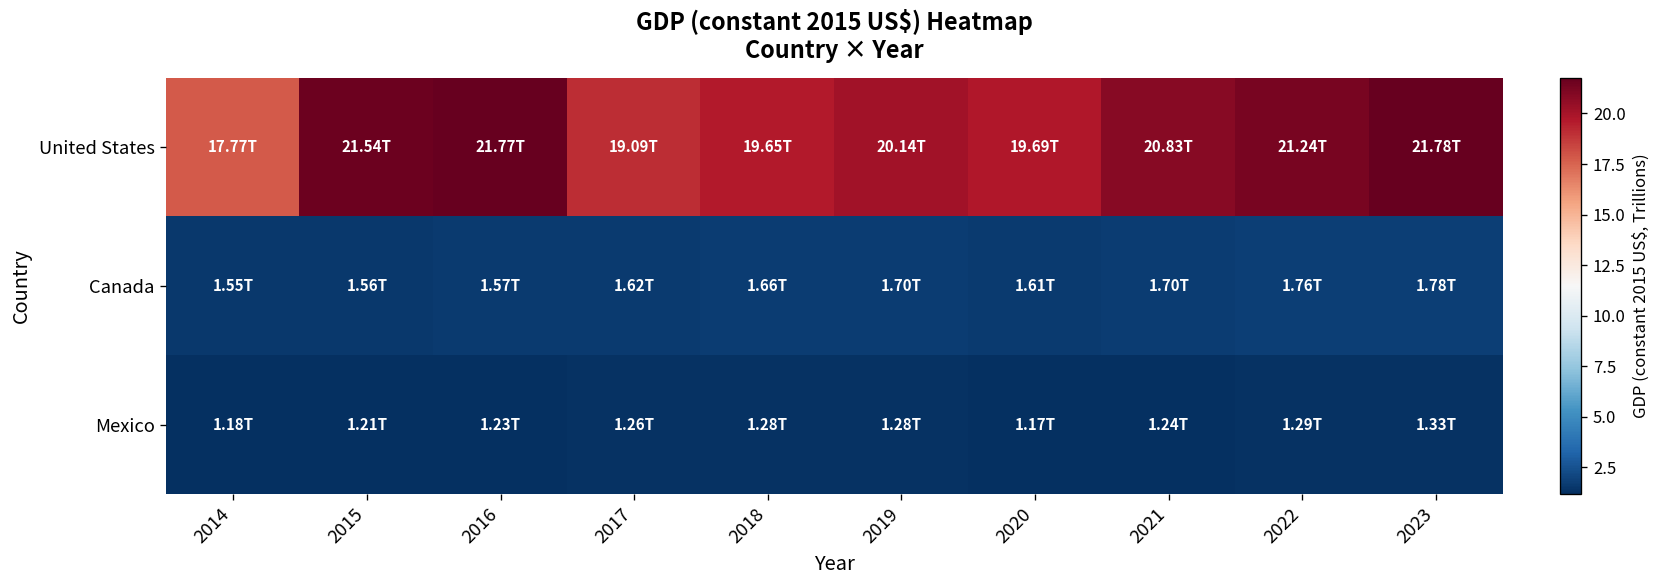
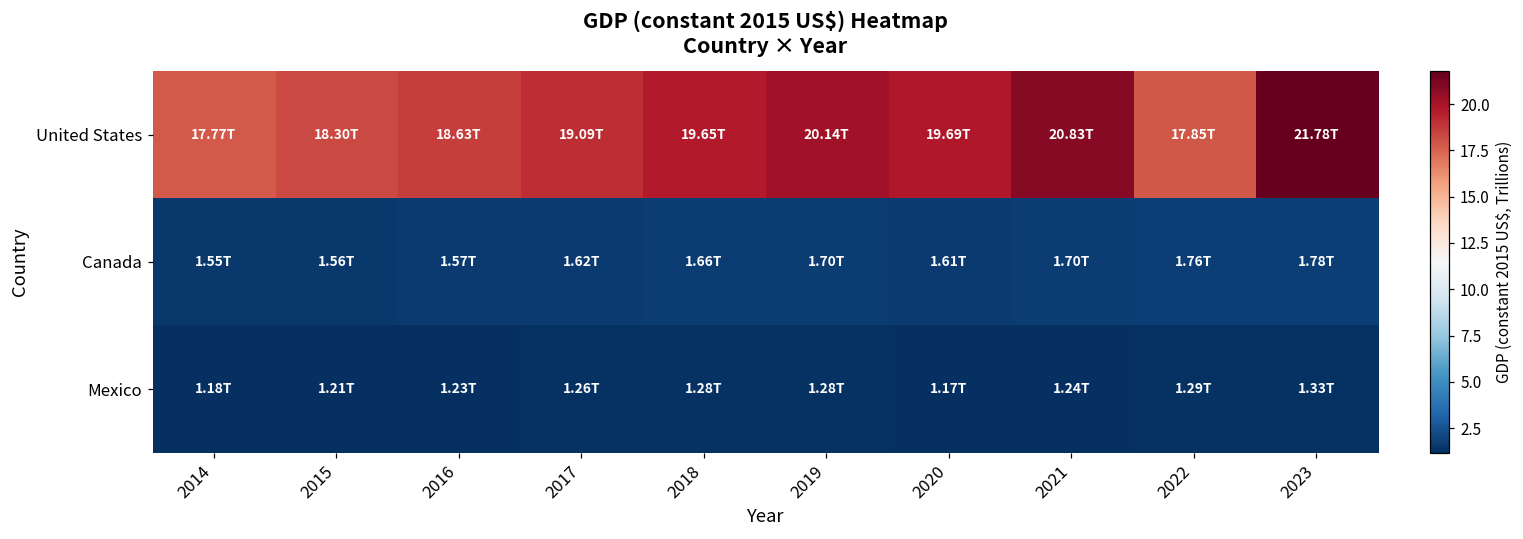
  {
    "United States": {
      "2014": "17.77T",
-     "2015": "21.54T",
-     "2016": "21.77T",
+     "2015": "18.30T",
+     "2016": "18.63T",
      "2017": "19.09T",
      "2018": "19.65T",
      "2019": "20.14T",
      "2020": "19.69T",
      "2021": "20.83T",
-     "2022": "21.24T",
+     "2022": "17.85T",
      "2023": "21.78T"
    },
    "Canada": {
      "2014": "1.55T",
      "2015": "1.56T",
      "2016": "1.57T",
      "2017": "1.62T",
      "2018": "1.66T",
      "2019": "1.70T",
      "2020": "1.61T",
      "2021": "1.70T",
      "2022": "1.76T",
      "2023": "1.78T"
    },
    "Mexico": {
      "2014": "1.18T",
      "2015": "1.21T",
      "2016": "1.23T",
      "2017": "1.26T",
      "2018": "1.28T",
      "2019": "1.28T",
      "2020": "1.17T",
      "2021": "1.24T",
      "2022": "1.29T",
      "2023": "1.33T"
    }
  }
